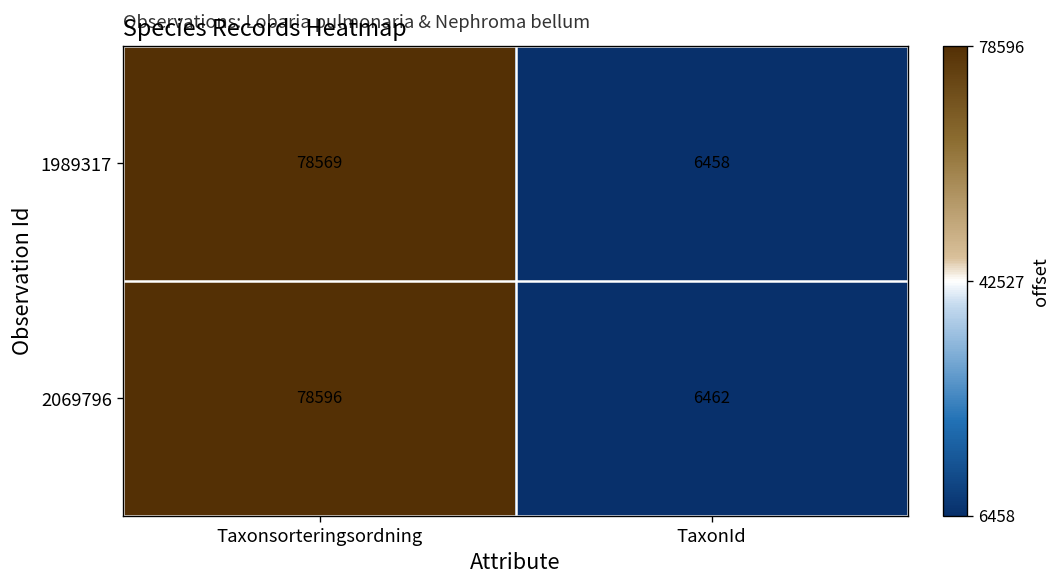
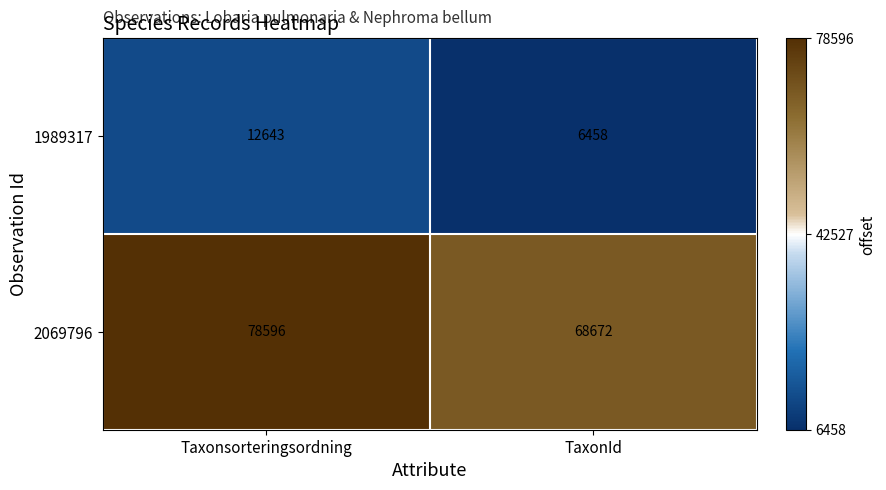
  {
    "1989317": {
-     "Taxonsorteringsordning": 78569,
+     "Taxonsorteringsordning": 12643,
      "TaxonId": 6458
    },
    "2069796": {
      "Taxonsorteringsordning": 78596,
-     "TaxonId": 6462
+     "TaxonId": 68672
    }
  }
